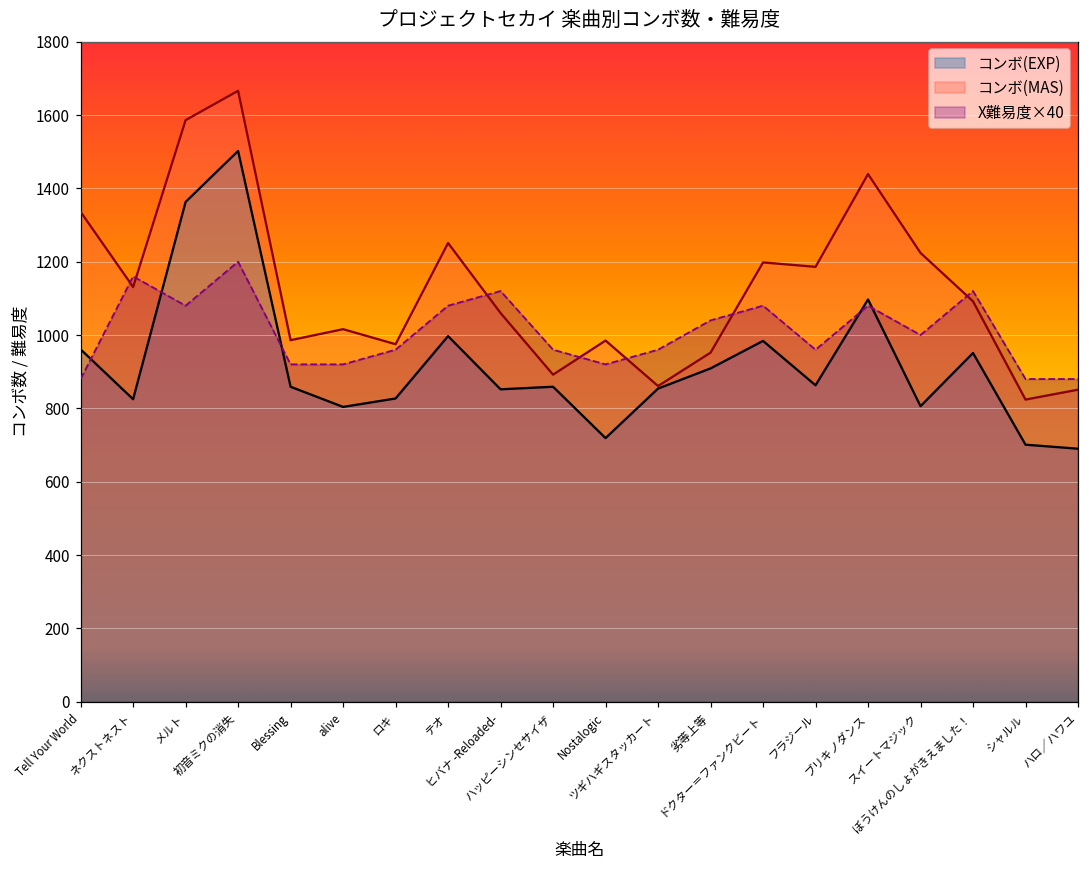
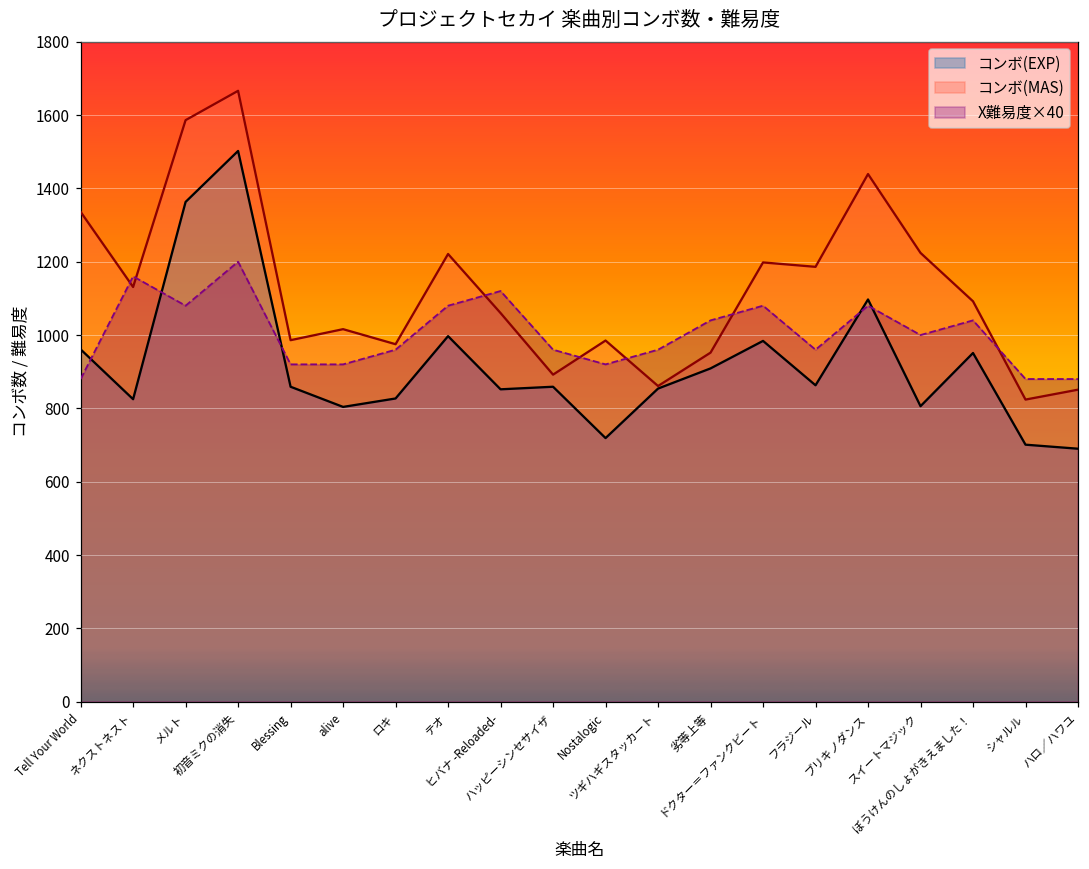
  {
    "コンボ(EXP)": {
      "Tell Your World": 960,
      "ネクストネスト": 830,
      "メルト": 1360,
      "初音ミクの消失": 1500,
      "Blessing": 860,
      "alive": 800,
      "ロキ": 830,
      "テオ": 1000,
      "ヒバナ -Reloaded-": 850,
      "ハッピーシンセサイザ": 860,
      "Nostalogic": 720,
      "劣等上等": 910,
      "ドクター＝ファンクビート": 980,
      "フラジール": 860,
      "ブリキノダンス": 1100,
      "スイートマジック": 810,
      "ぼうけんのしょがきえました！": 950,
      "シャルル": 700,
      "ハロ／ハワユ": 690
    },
    "コンボ(MAS)": {
      "Tell Your World": 1340,
      "ネクストネスト": 1130,
      "メルト": 1590,
      "初音ミクの消失": 1670,
      "Blessing": 990,
      "alive": 1020,
      "ロキ": 980,
-     "テオ": 1250,
+     "テオ": 1220,
      "ヒバナ -Reloaded-": 1060,
      "ハッピーシンセサイザ": 890,
      "Nostalogic": 990,
      "劣等上等": 950,
      "ドクター＝ファンクビート": 1200,
      "フラジール": 1190,
      "ブリキノダンス": 1440,
      "スイートマジック": 1220,
      "ぼうけんのしょがきえました！": 1090,
      "シャルル": 820,
      "ハロ／ハワユ": 850
    },
    "X難易度×40": {
      "Tell Your World": 880,
      "ネクストネスト": 1160,
      "メルト": 1080,
      "初音ミクの消失": 1200,
      "Blessing": 920,
      "alive": 920,
      "ロキ": 960,
      "テオ": 1080,
      "ヒバナ -Reloaded-": 1120,
      "ハッピーシンセサイザ": 960,
      "Nostalogic": 920,
      "ツギハギスタッカート": 960,
      "劣等上等": 1040,
      "ドクター＝ファンクビート": 1080,
      "フラジール": 960,
      "ブリキノダンス": 1080,
      "スイートマジック": 1000,
-     "ぼうけんのしょがきえました！": 1120,
+     "ぼうけんのしょがきえました！": 1040,
      "シャルル": 880,
      "ハロ／ハワユ": 880
    }
  }
